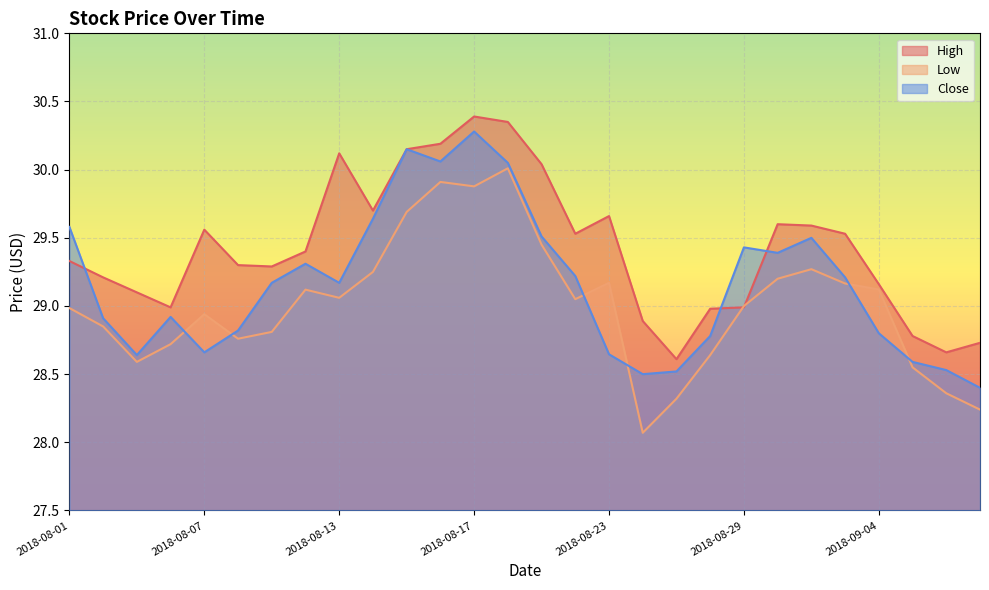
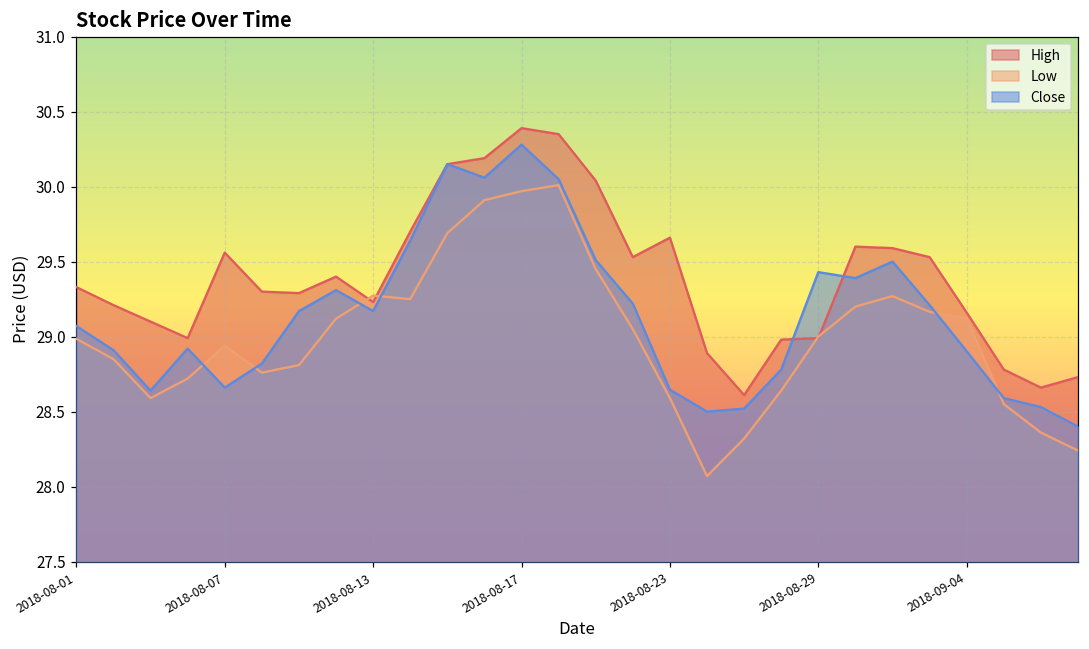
  {
    "High": {
      "2018-08-01": 29.33,
      "2018-08-07": 29.56,
-     "2018-08-13": 30.12,
+     "2018-08-13": 29.23,
      "2018-08-17": 30.39,
      "2018-08-23": 29.66,
      "2018-09-04": 29.16
    },
    "Low": {
      "2018-08-01": 28.99,
      "2018-08-07": 28.94,
-     "2018-08-13": 29.06,
-     "2018-08-17": 29.88,
-     "2018-08-23": 29.17,
+     "2018-08-13": 29.27,
+     "2018-08-17": 29.97,
+     "2018-08-23": 28.59,
      "2018-09-04": 29.12
    },
    "Close": {
-     "2018-08-01": 29.58,
+     "2018-08-01": 29.07,
      "2018-08-07": 28.66,
      "2018-08-13": 29.17,
      "2018-08-17": 30.28,
      "2018-08-23": 28.65,
      "2018-08-29": 29.43,
-     "2018-09-04": 28.80
+     "2018-09-04": 28.90
    }
  }
